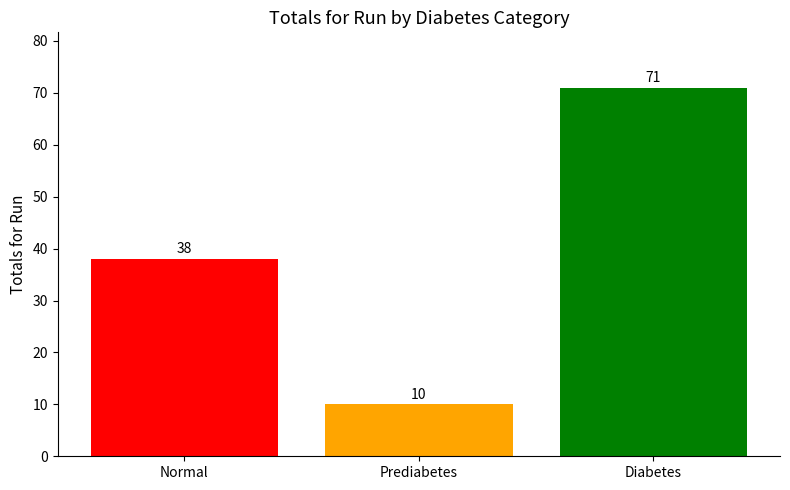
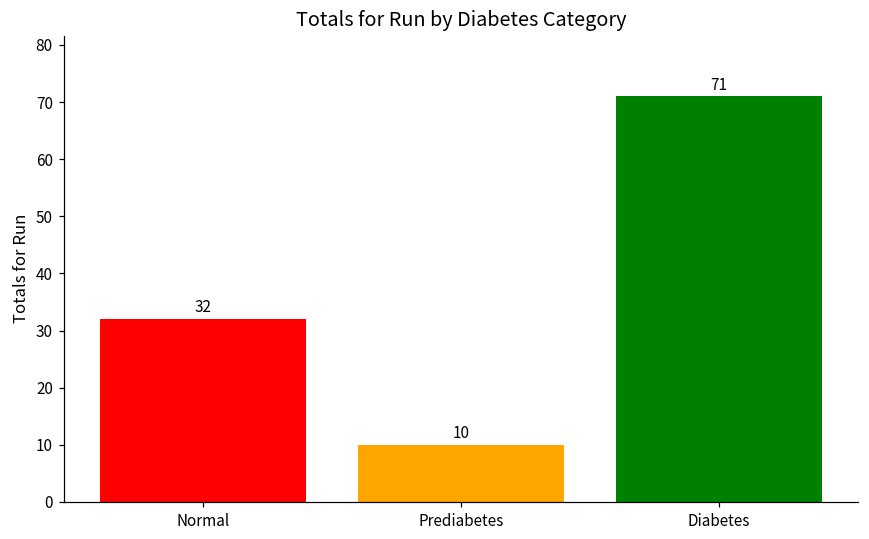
  {
-   "Normal": 38,
+   "Normal": 32,
    "Prediabetes": 10,
    "Diabetes": 71
  }
